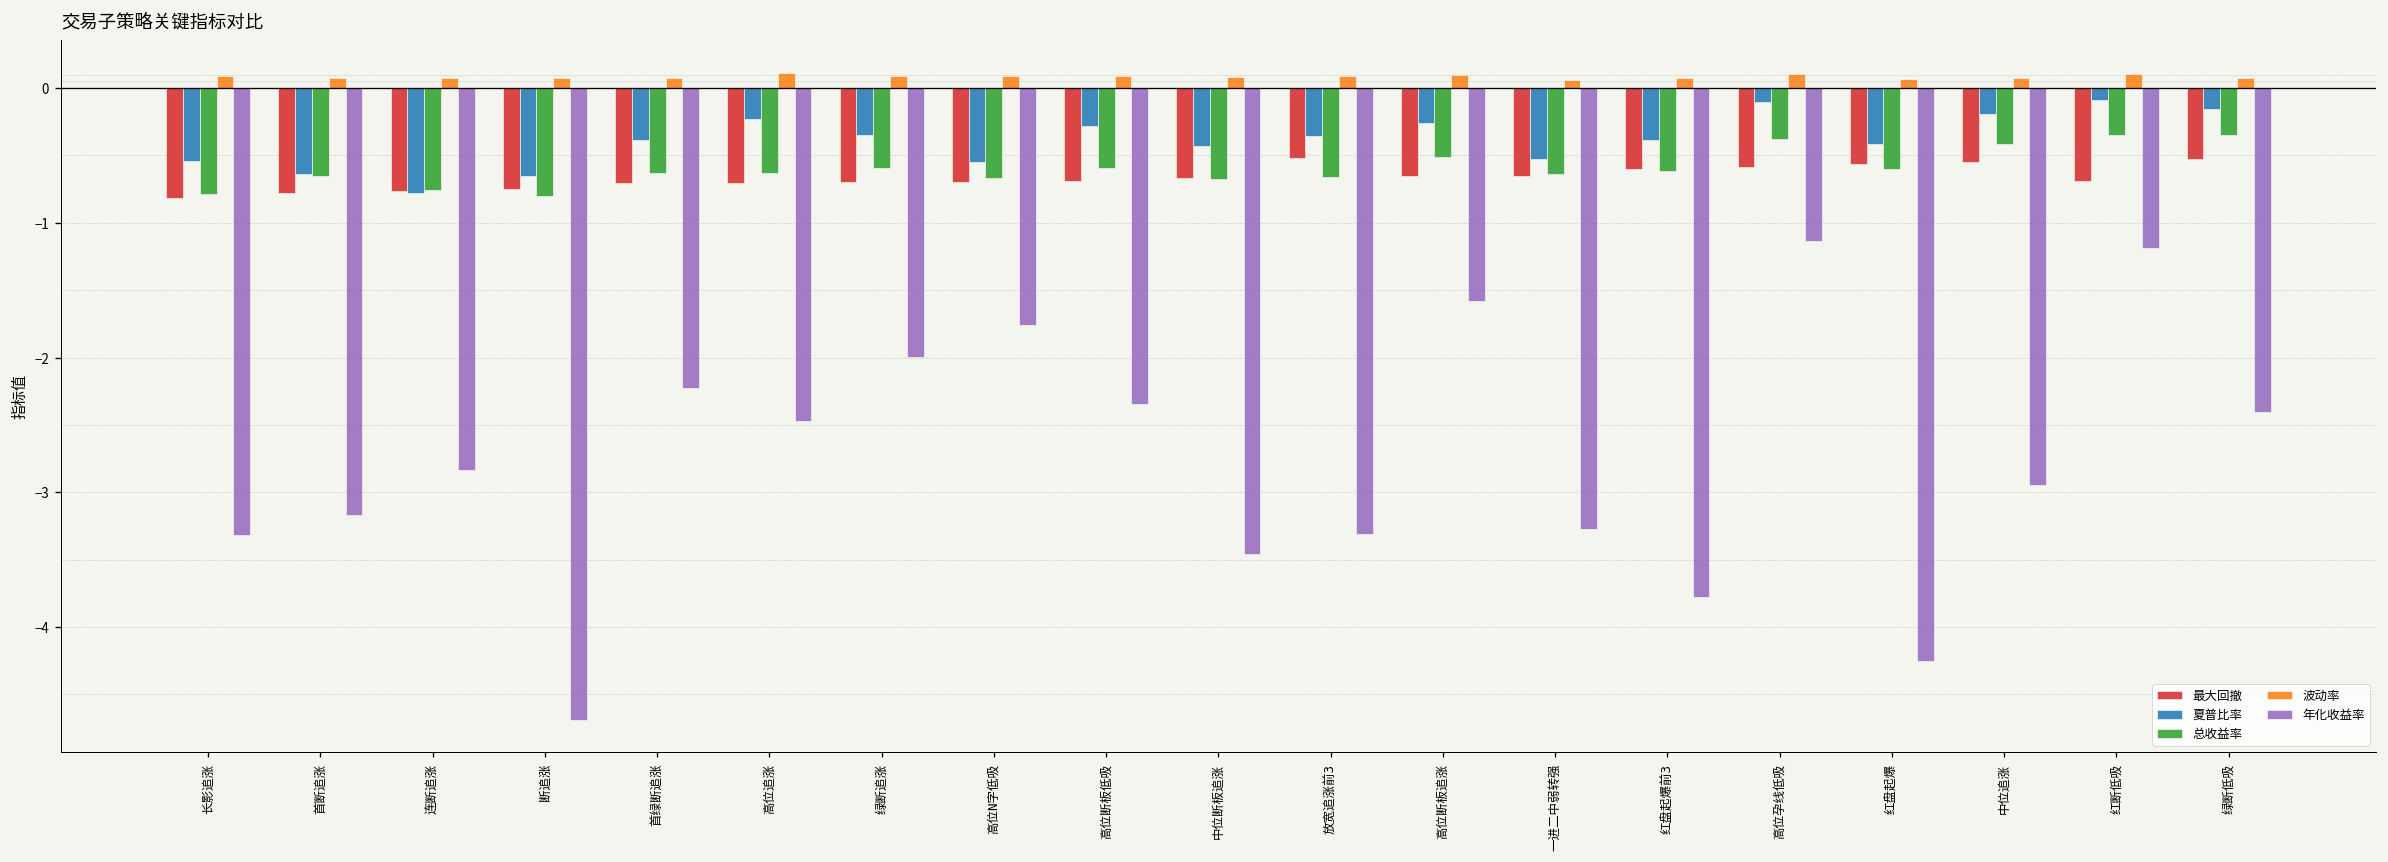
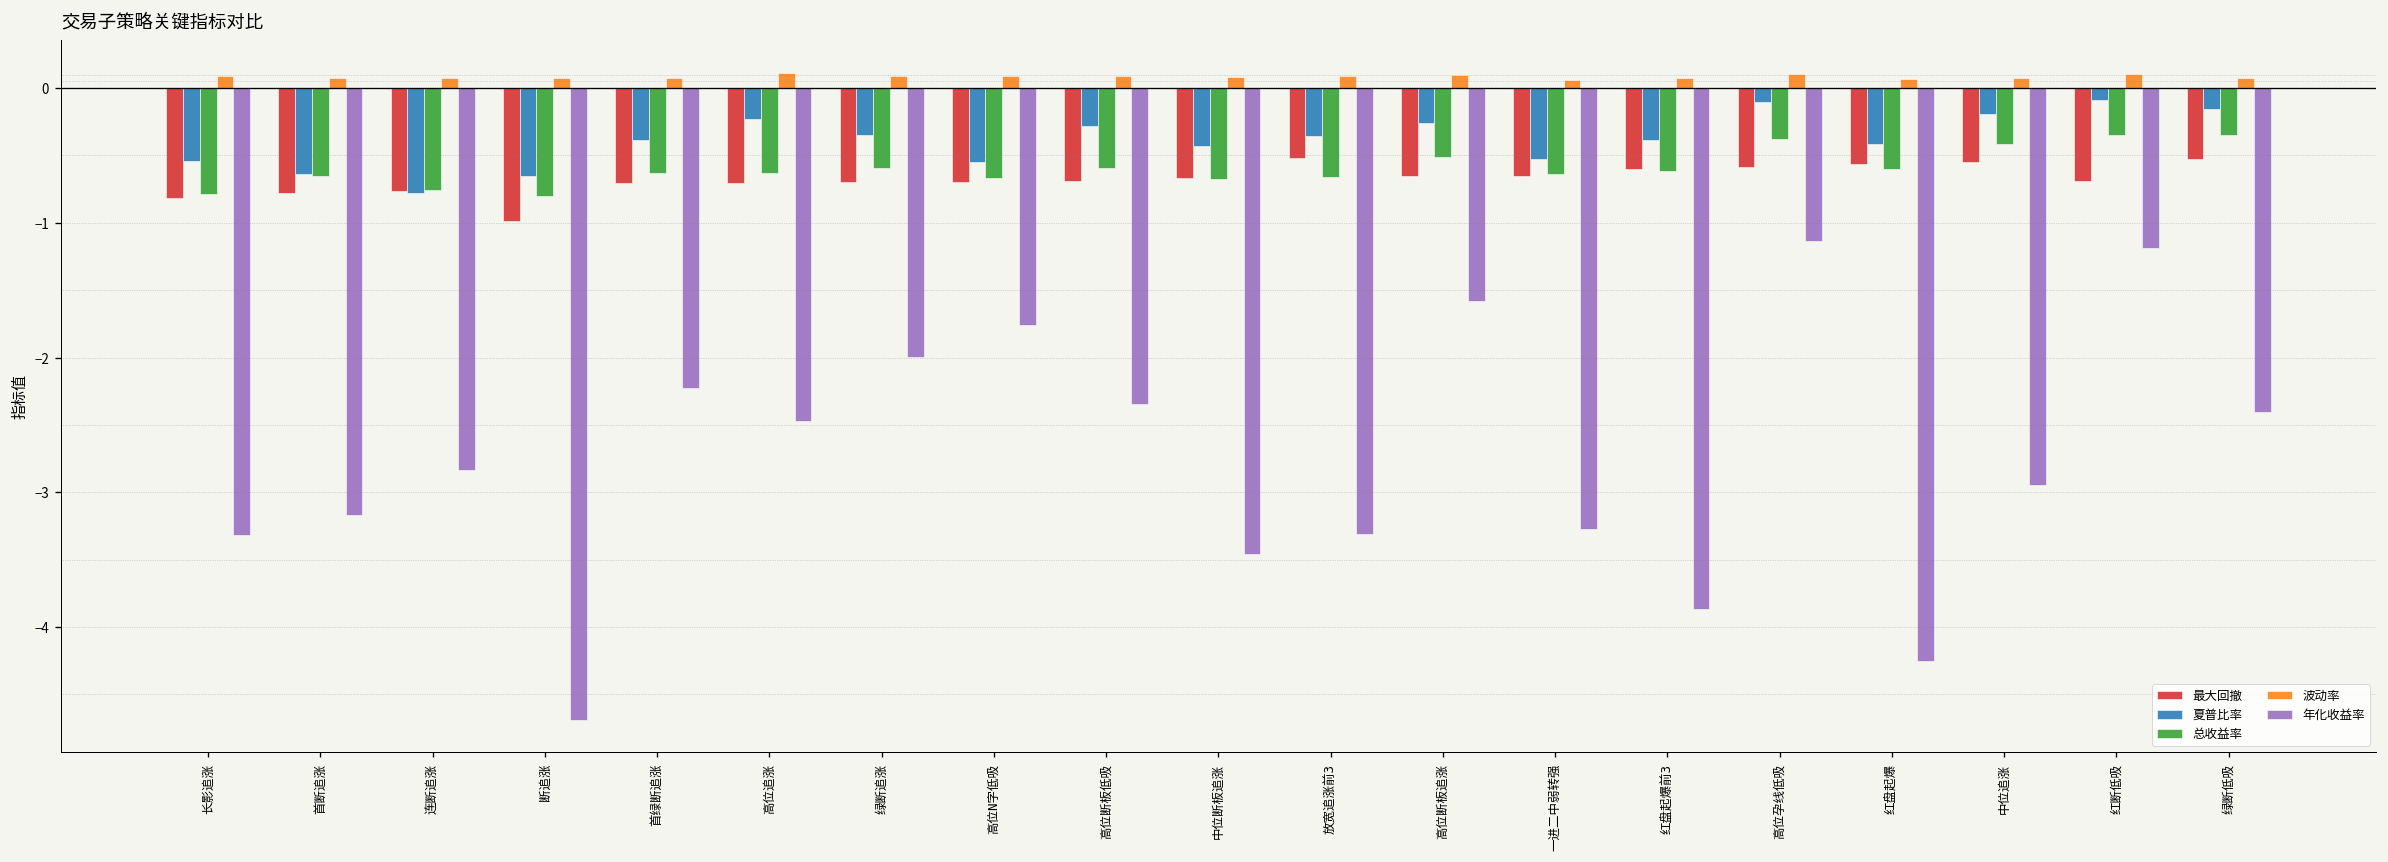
  {
    "最大回撤": {
      "长影追涨": -0.82,
      "首断追涨": -0.78,
      "连断追涨": -0.77,
-     "断追涨": -0.75,
+     "断追涨": -0.99,
      "首绿断追涨": -0.71,
      "高位追涨": -0.71,
      "绿断追涨": -0.70,
      "高位N字低吸": -0.70,
      "高位断板低吸": -0.69,
      "中位断板追涨": -0.67,
      "放宽追涨前3": -0.52,
      "高位断板追涨": -0.65,
      "一进二中弱转强": -0.65,
      "红盘起爆前3": -0.60,
      "高位孕线低吸": -0.58,
      "红盘起爆": -0.56,
      "中位追涨": -0.55,
      "红断低吸": -0.69,
      "绿断低吸": -0.53
    },
    "夏普比率": {
      "长影追涨": -0.54,
      "首断追涨": -0.64,
      "连断追涨": -0.78,
      "断追涨": -0.65,
      "首绿断追涨": -0.38,
      "高位追涨": -0.23,
      "绿断追涨": -0.35,
      "高位N字低吸": -0.55,
      "高位断板低吸": -0.28,
      "中位断板追涨": -0.43,
      "放宽追涨前3": -0.35,
      "高位断板追涨": -0.26,
      "一进二中弱转强": -0.53,
      "红盘起爆前3": -0.39,
      "高位孕线低吸": -0.11,
      "红盘起爆": -0.41,
      "中位追涨": -0.20,
      "红断低吸": -0.09,
      "绿断低吸": -0.16
    },
    "总收益率": {
      "长影追涨": -0.79,
      "首断追涨": -0.65,
      "连断追涨": -0.76,
      "断追涨": -0.80,
      "首绿断追涨": -0.63,
      "高位追涨": -0.63,
      "绿断追涨": -0.59,
      "高位N字低吸": -0.67,
      "高位断板低吸": -0.60,
      "中位断板追涨": -0.68,
      "放宽追涨前3": -0.66,
      "高位断板追涨": -0.51,
      "一进二中弱转强": -0.64,
      "红盘起爆前3": -0.61,
      "高位孕线低吸": -0.38,
      "红盘起爆": -0.60,
      "中位追涨": -0.41,
      "红断低吸": -0.35,
      "绿断低吸": -0.35
    },
    "波动率": {
      "长影追涨": 0.09,
      "首断追涨": 0.07,
      "连断追涨": 0.07,
      "断追涨": 0.08,
      "首绿断追涨": 0.08,
      "高位追涨": 0.11,
      "绿断追涨": 0.09,
      "高位N字低吸": 0.09,
      "高位断板低吸": 0.09,
      "中位断板追涨": 0.08,
      "放宽追涨前3": 0.09,
      "高位断板追涨": 0.09,
      "一进二中弱转强": 0.06,
      "红盘起爆前3": 0.07,
      "高位孕线低吸": 0.10,
      "红盘起爆": 0.07,
      "中位追涨": 0.08,
      "红断低吸": 0.10,
      "绿断低吸": 0.07
    },
    "年化收益率": {
      "长影追涨": -3.32,
      "首断追涨": -3.17,
      "连断追涨": -2.84,
      "断追涨": -4.69,
      "首绿断追涨": -2.23,
      "高位追涨": -2.47,
      "绿断追涨": -1.99,
      "高位N字低吸": -1.76,
      "高位断板低吸": -2.35,
      "中位断板追涨": -3.46,
      "放宽追涨前3": -3.31,
      "高位断板追涨": -1.58,
      "一进二中弱转强": -3.27,
-     "红盘起爆前3": -3.77,
+     "红盘起爆前3": -3.87,
      "高位孕线低吸": -1.13,
      "红盘起爆": -4.25,
      "中位追涨": -2.94,
      "红断低吸": -1.19,
      "绿断低吸": -2.41
    }
  }
